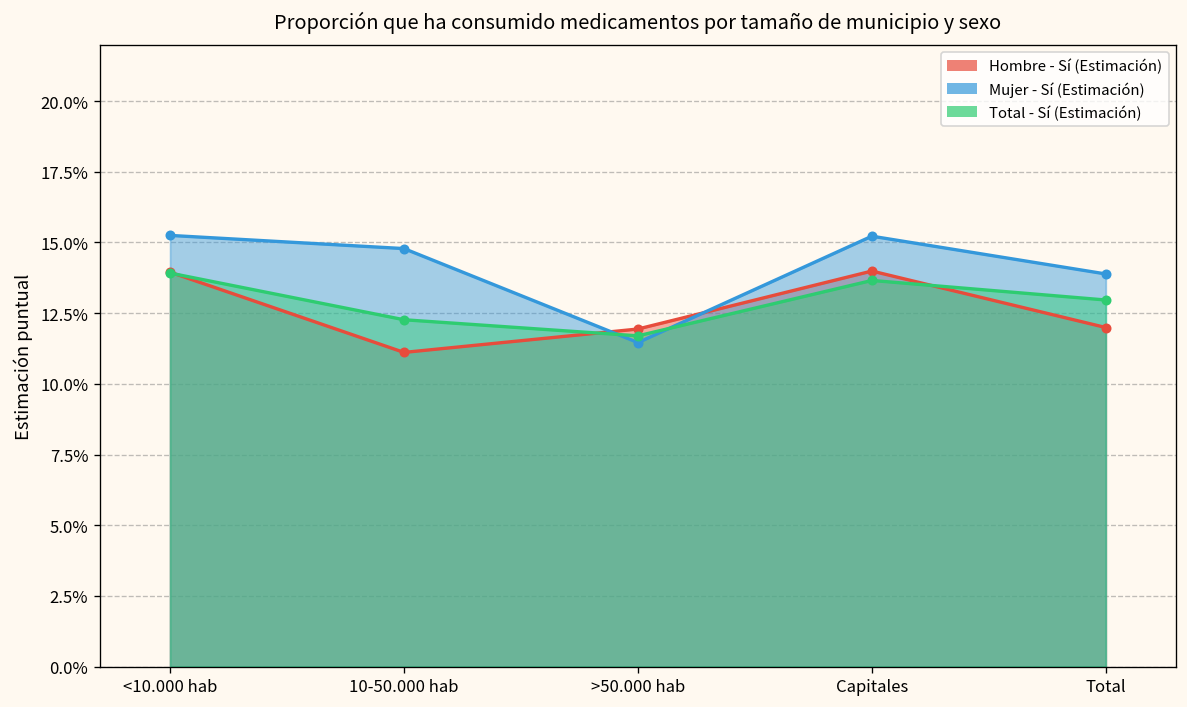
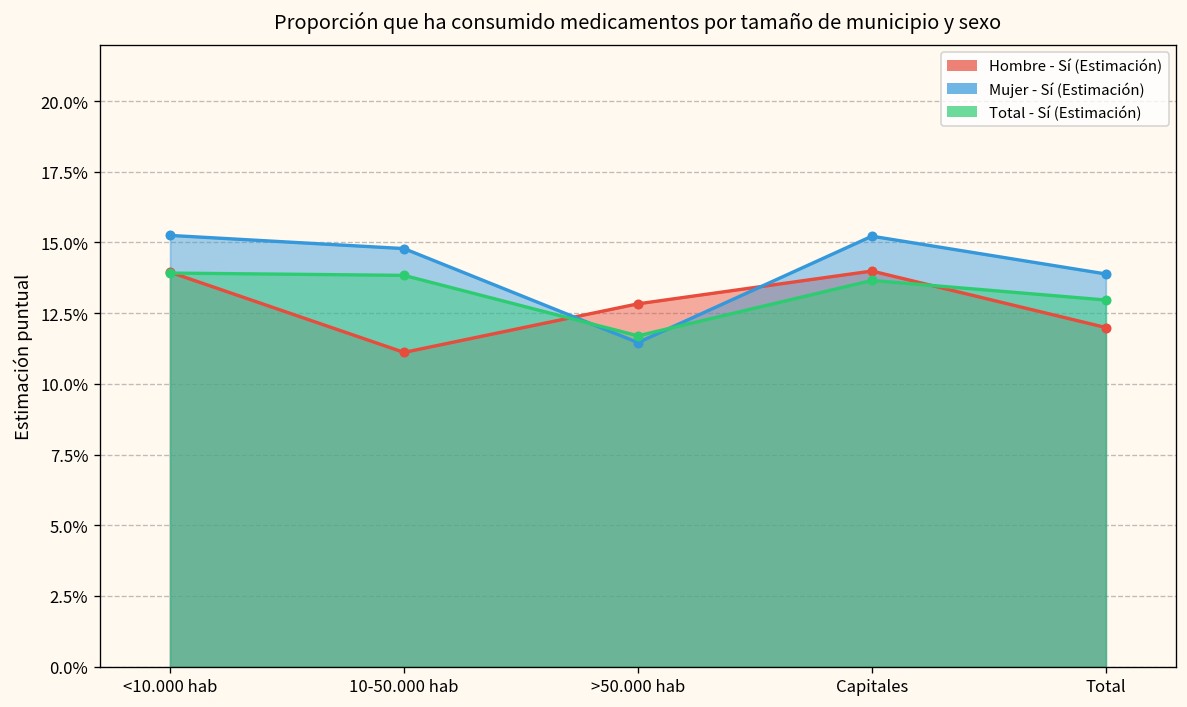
  {
    "Hombre - Sí (Estimación)": {
      "10-50.000 hab": "11.1%",
-     ">50.000 hab": "11.9%",
+     ">50.000 hab": "12.8%",
      "Capitales": "14.0%",
      "Total": "12.0%"
    },
    "Mujer - Sí (Estimación)": {
      "<10.000 hab": "15.3%",
      "10-50.000 hab": "14.8%",
      ">50.000 hab": "11.5%",
      "Capitales": "15.2%",
      "Total": "13.9%"
    },
    "Total - Sí (Estimación)": {
-     "10-50.000 hab": "12.3%",
+     "10-50.000 hab": "13.8%",
      ">50.000 hab": "11.7%",
      "Capitales": "13.7%",
      "Total": "13.0%"
    }
  }
